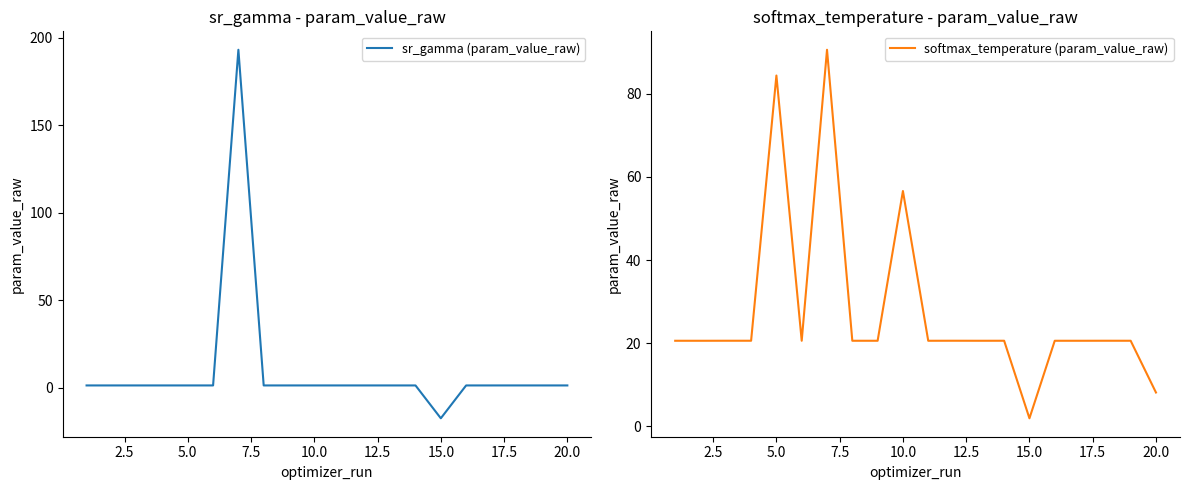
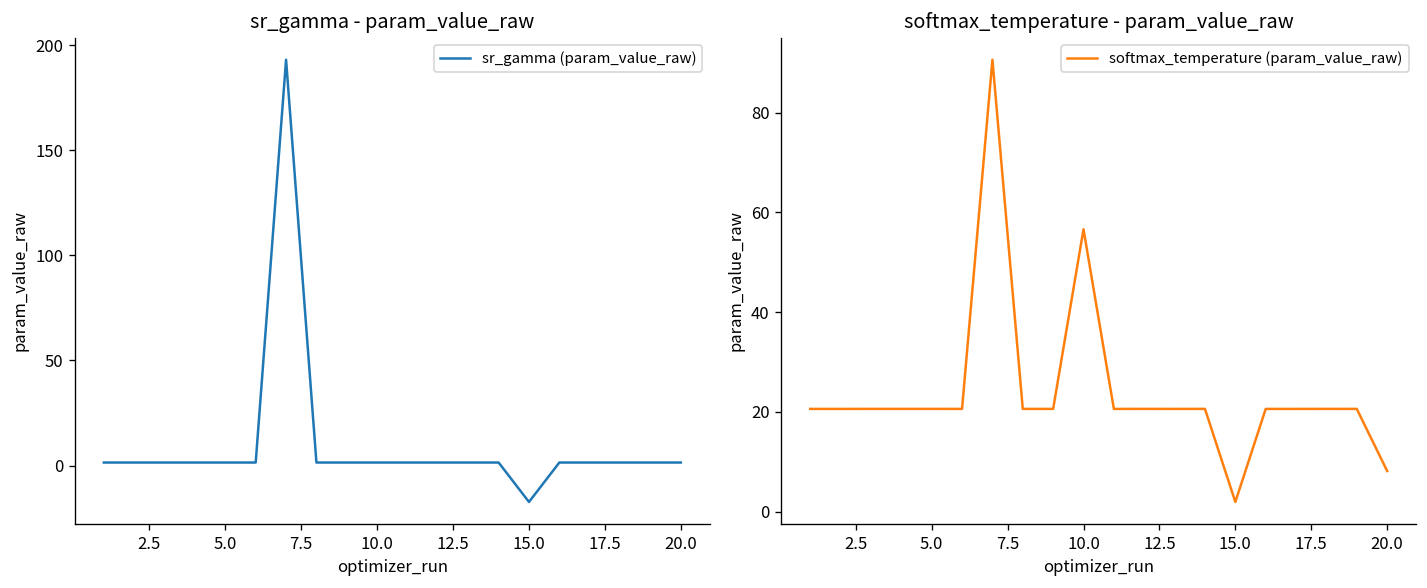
  {
    "sr_gamma - param_value_raw": {
      "5.0": 1,
      "10.0": 1,
      "15.0": -17,
      "20.0": 1
    },
    "softmax_temperature - param_value_raw": {
-     "5.0": 84,
+     "5.0": 21,
      "10.0": 57,
      "15.0": 2,
      "20.0": 8
    }
  }
